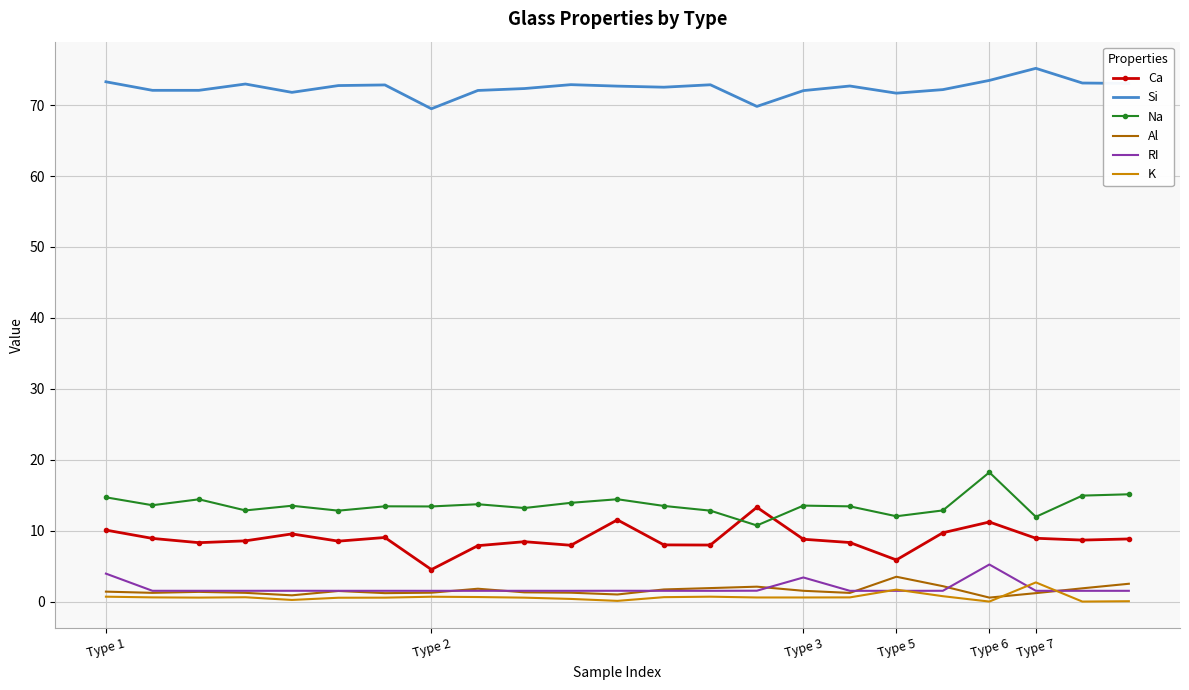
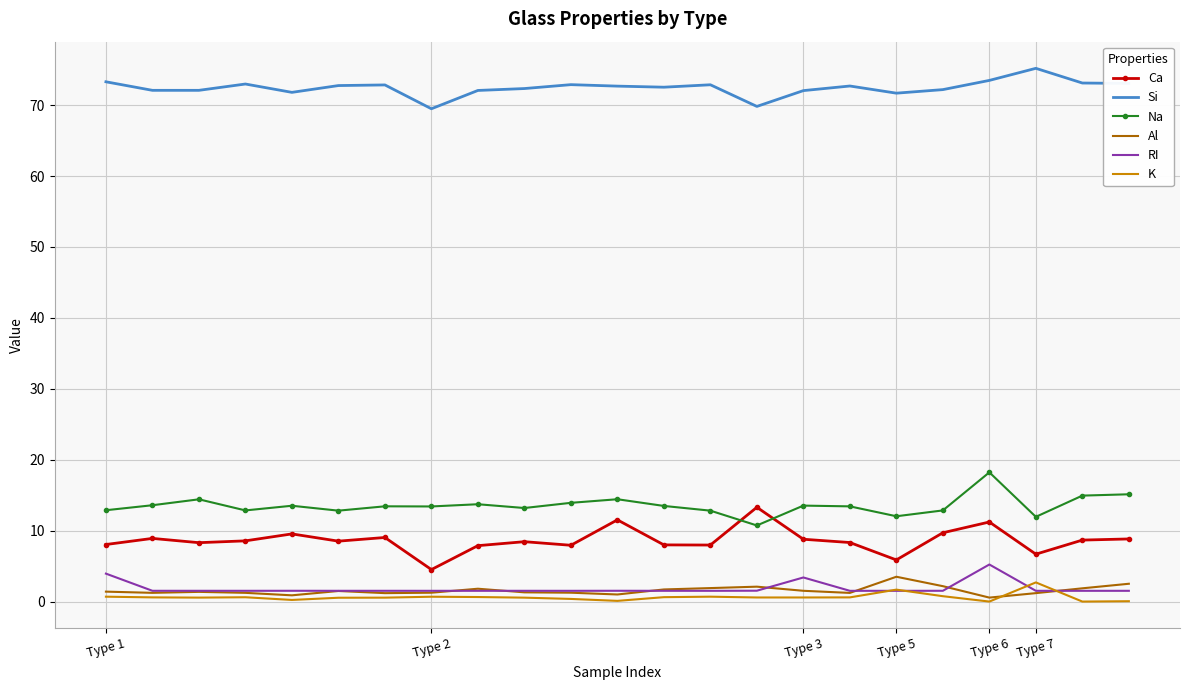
  {
    "Ca": {
-     "Type 1": 10,
+     "Type 1": 8,
      "Type 2": 5,
      "Type 3": 9,
      "Type 5": 6,
      "Type 6": 11,
-     "Type 7": 9
+     "Type 7": 7
    },
    "Si": {
      "Type 1": 73,
      "Type 2": 69,
      "Type 3": 72,
      "Type 5": 72,
      "Type 6": 73,
      "Type 7": 75
    },
    "Na": {
-     "Type 1": 15,
+     "Type 1": 13,
      "Type 2": 13,
      "Type 3": 14,
      "Type 5": 12,
      "Type 6": 18,
      "Type 7": 12
    },
    "RI": {
      "Type 1": 4,
      "Type 3": 3,
      "Type 6": 5
    }
  }
